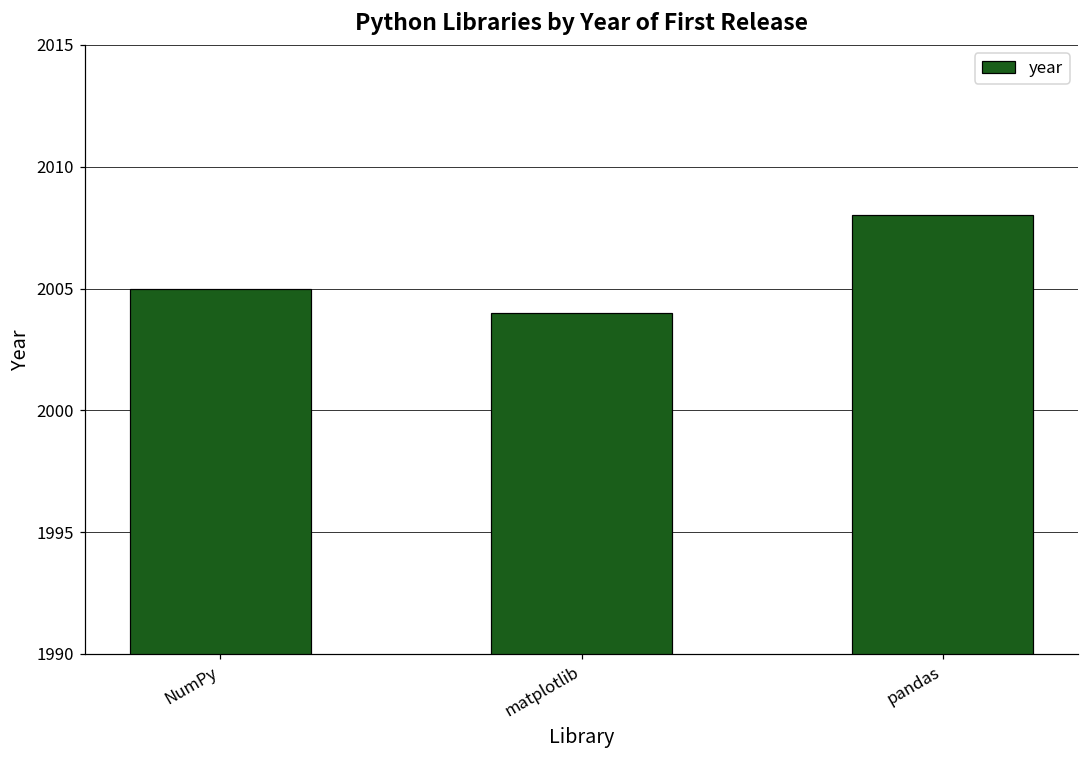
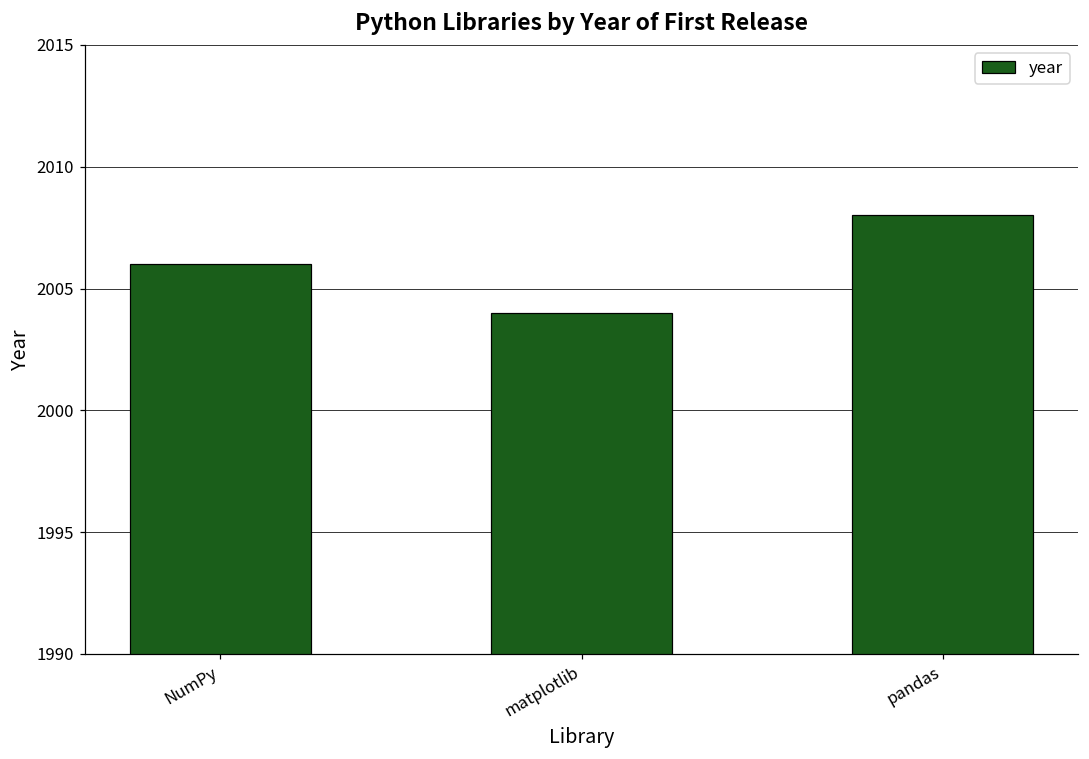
  {
-   "NumPy": 2005,
+   "NumPy": 2006,
    "matplotlib": 2004,
    "pandas": 2008
  }
